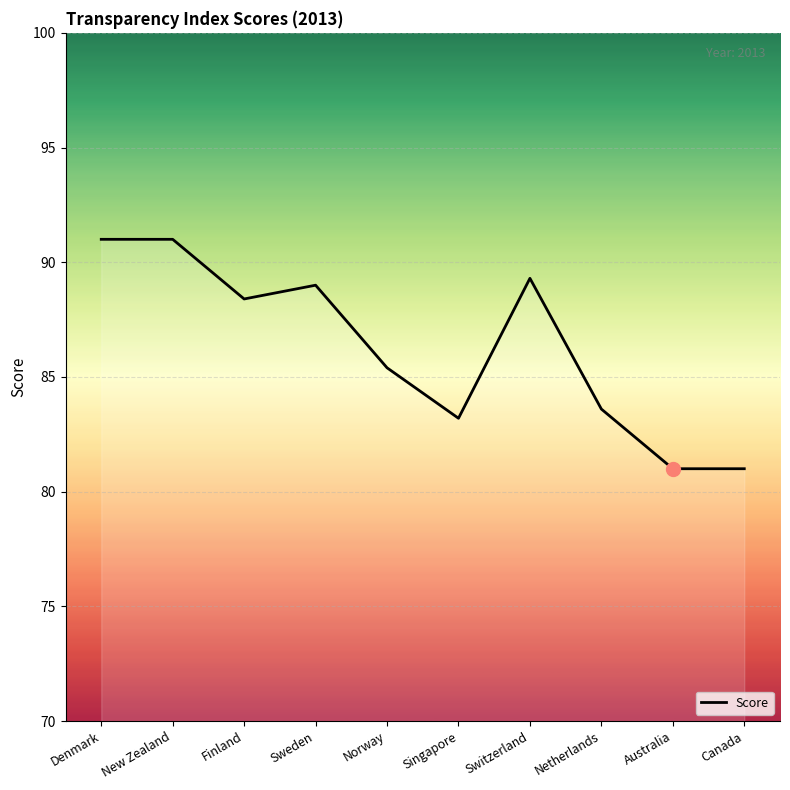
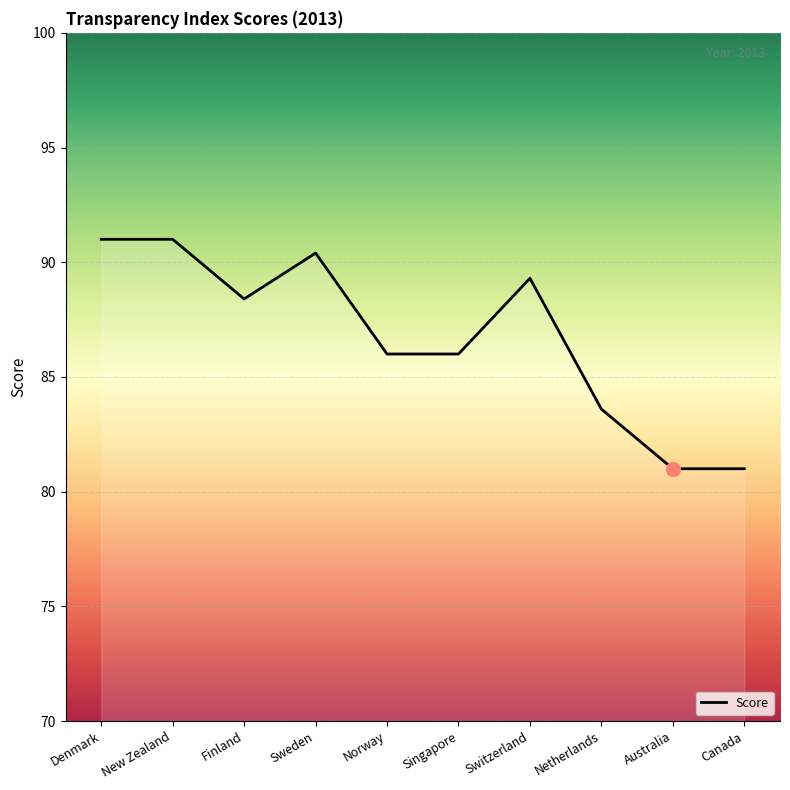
  {
    "Score": {
      "Denmark": 91.0,
      "New Zealand": 91.0,
      "Finland": 88.4,
-     "Sweden": 89.0,
-     "Norway": 85.4,
-     "Singapore": 83.2,
+     "Sweden": 90.4,
+     "Norway": 86.0,
+     "Singapore": 86.0,
      "Switzerland": 89.3,
      "Netherlands": 83.6,
      "Canada": 81.0
    }
  }
